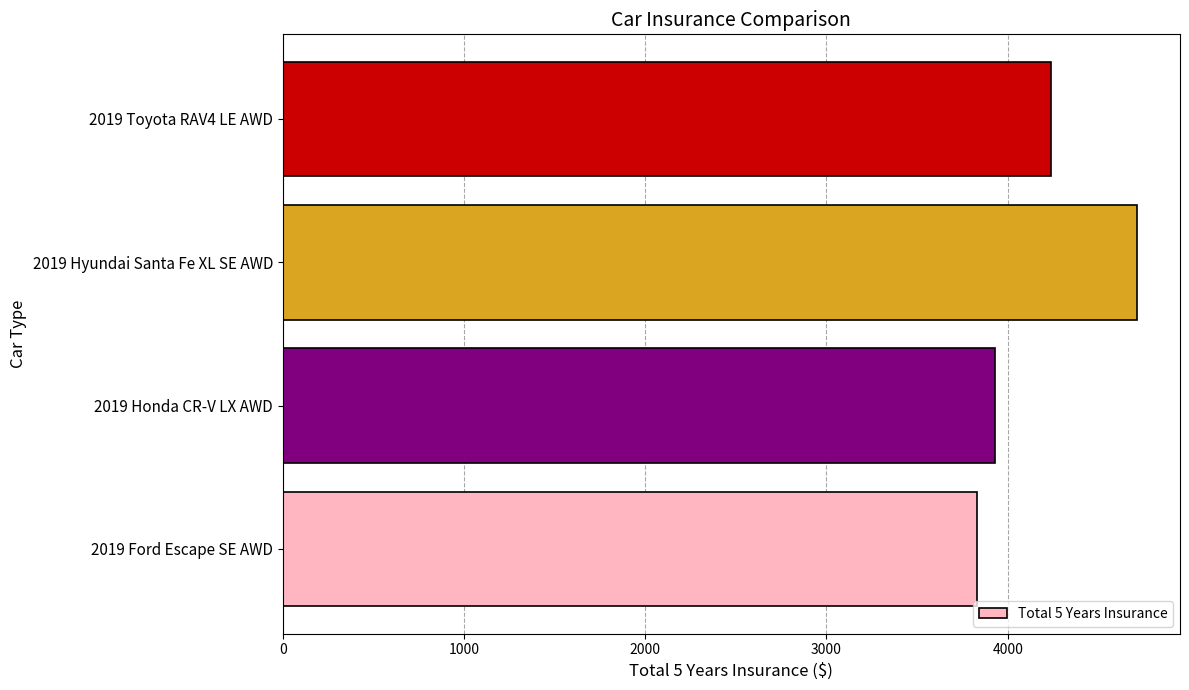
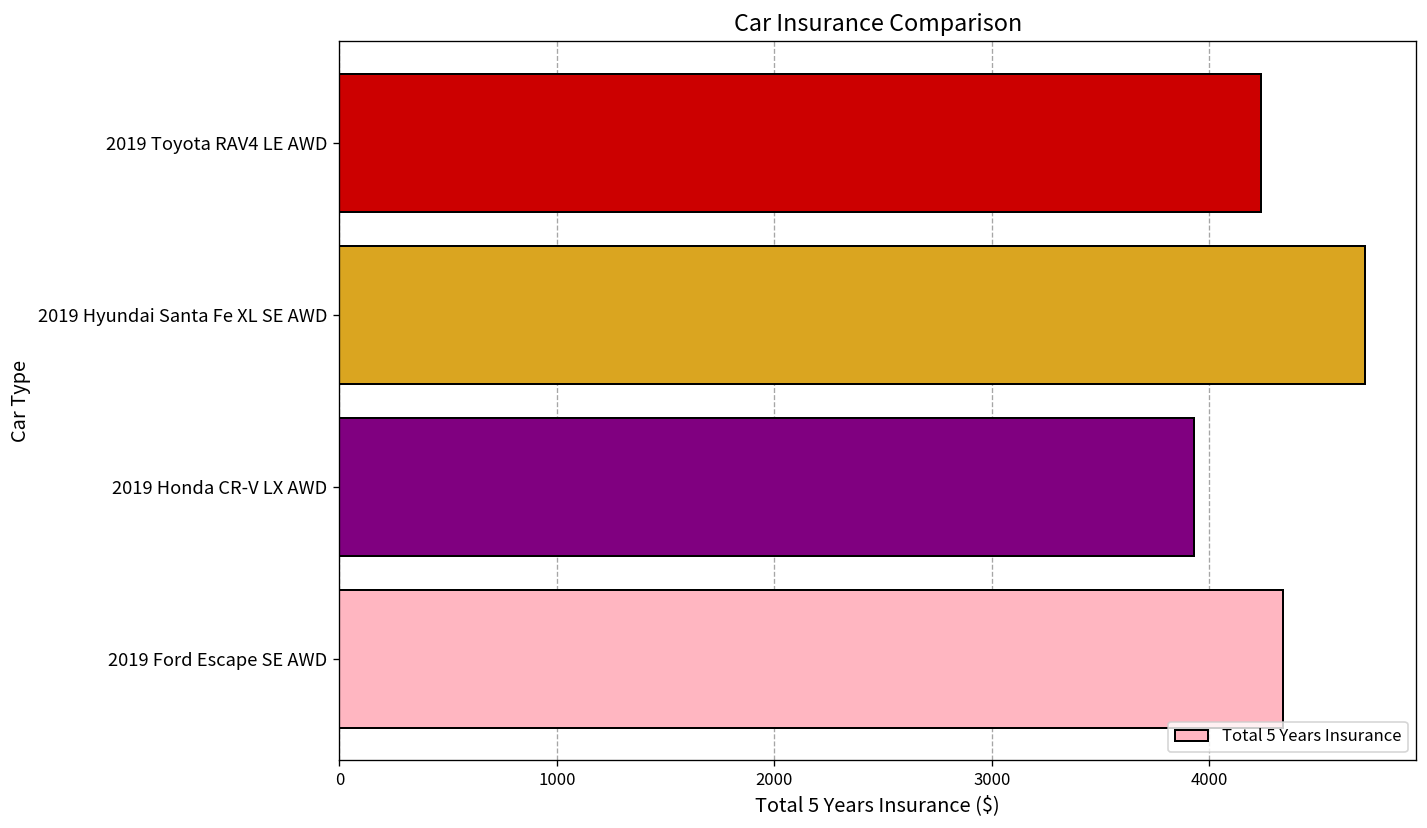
  {
    "2019 Toyota RAV4 LE AWD": 4240,
    "2019 Hyundai Santa Fe XL SE AWD": 4720,
    "2019 Honda CR-V LX AWD": 3930,
-   "2019 Ford Escape SE AWD": 3830
+   "2019 Ford Escape SE AWD": 4340
  }
